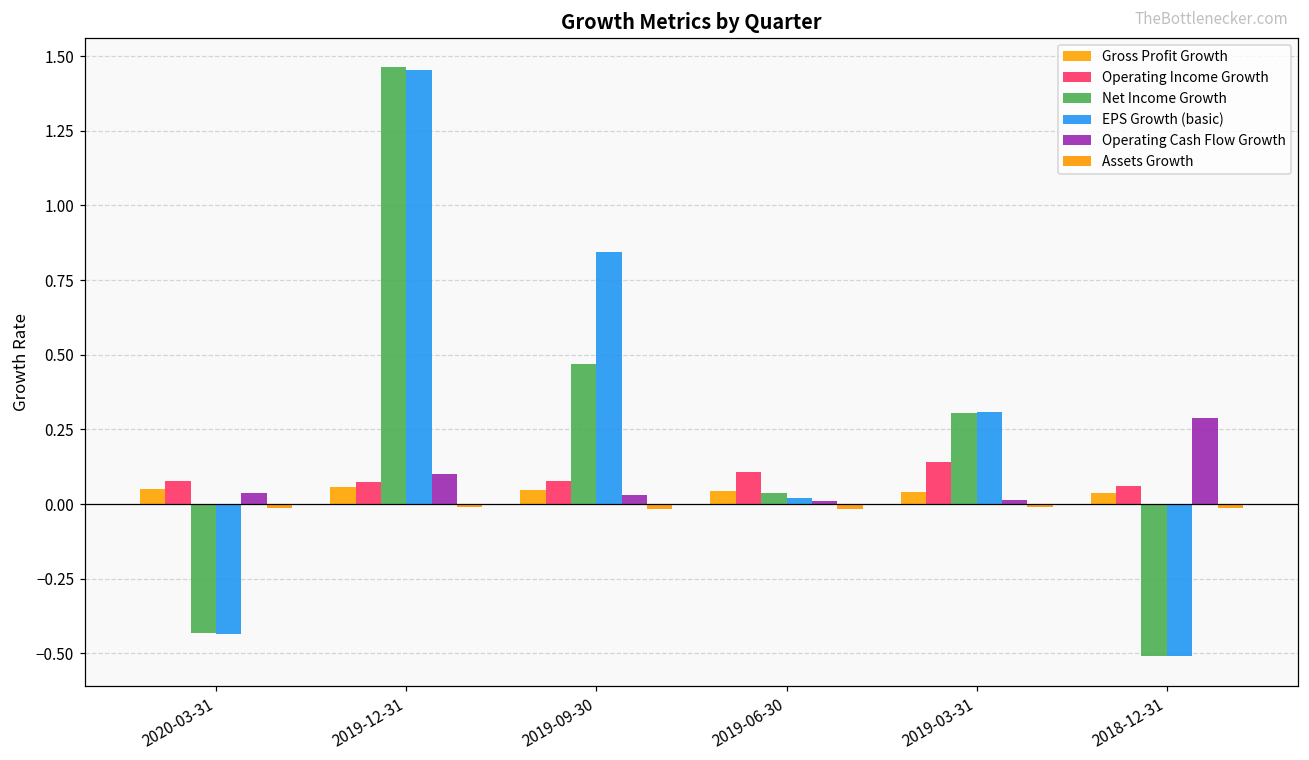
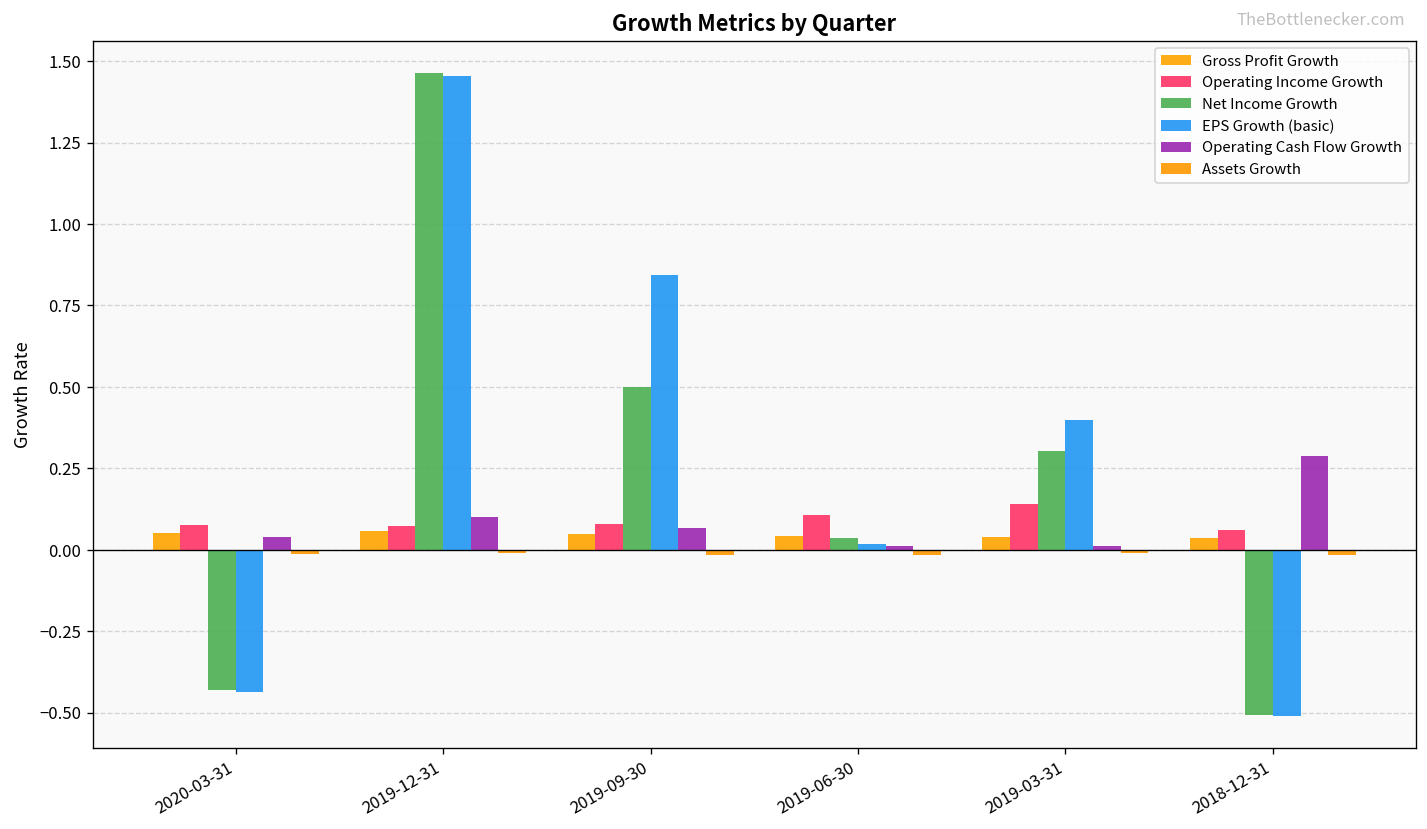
  {
    "Operating Income Growth": {
      "2020-03-31": 0.08,
      "2019-12-31": 0.07,
      "2019-09-30": 0.08,
      "2019-06-30": 0.11,
      "2019-03-31": 0.14,
      "2018-12-31": 0.06
    },
    "Net Income Growth": {
      "2020-03-31": -0.43,
      "2019-12-31": 1.46,
-     "2019-09-30": 0.47,
+     "2019-09-30": 0.50,
      "2019-06-30": 0.04,
      "2019-03-31": 0.30,
      "2018-12-31": -0.51
    },
    "EPS Growth (basic)": {
      "2020-03-31": -0.44,
      "2019-12-31": 1.45,
      "2019-09-30": 0.84,
      "2019-06-30": 0.02,
-     "2019-03-31": 0.31,
+     "2019-03-31": 0.40,
      "2018-12-31": -0.51
    },
    "Operating Cash Flow Growth": {
      "2020-03-31": 0.04,
      "2019-12-31": 0.10,
-     "2019-09-30": 0.03,
+     "2019-09-30": 0.07,
      "2019-06-30": 0.01,
      "2019-03-31": 0.01,
      "2018-12-31": 0.29
    }
  }
